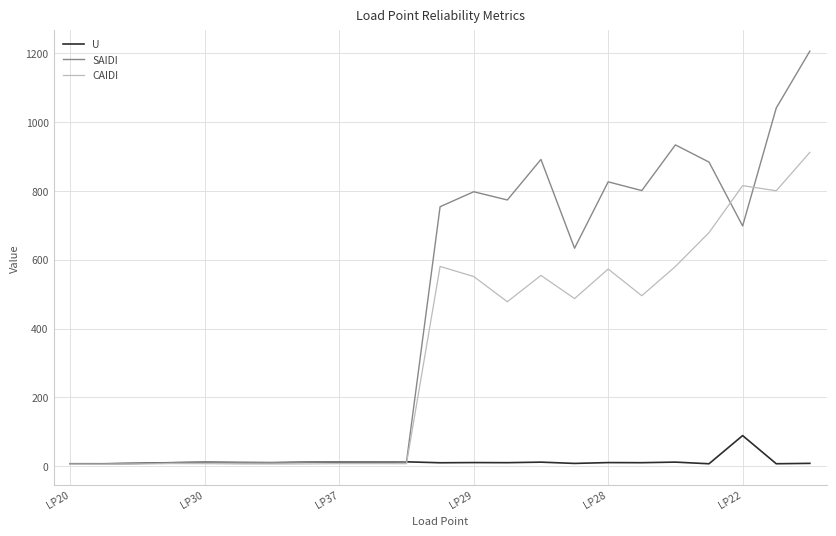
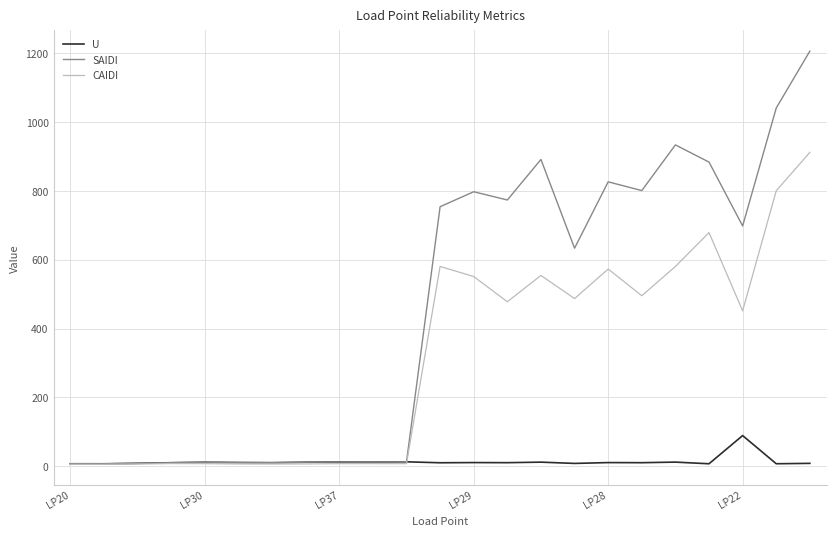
  {
    "U": {
      "LP22": 90
    },
    "SAIDI": {
      "LP22": 700
    },
    "CAIDI": {
-     "LP22": 820
+     "LP22": 450
    }
  }
